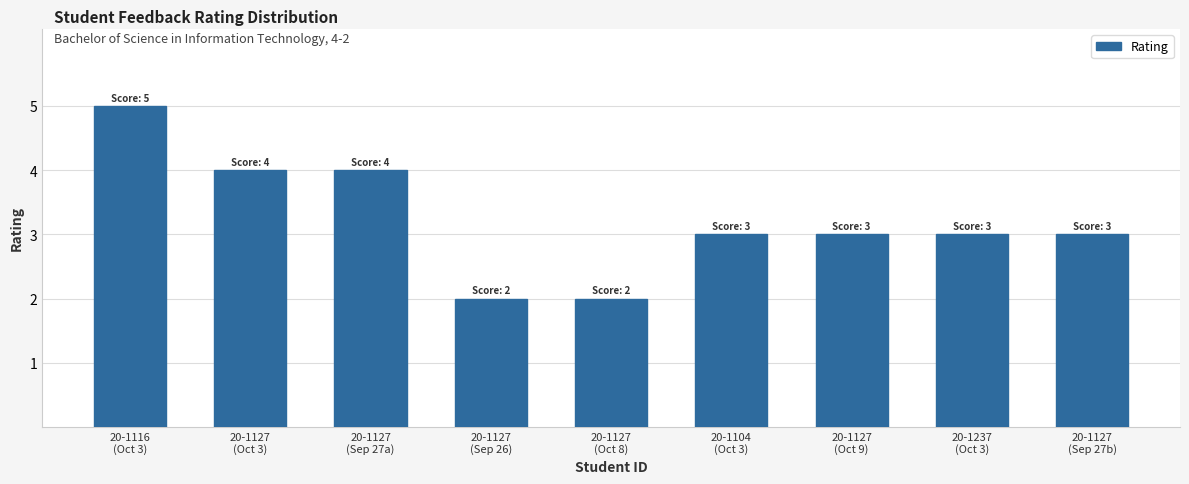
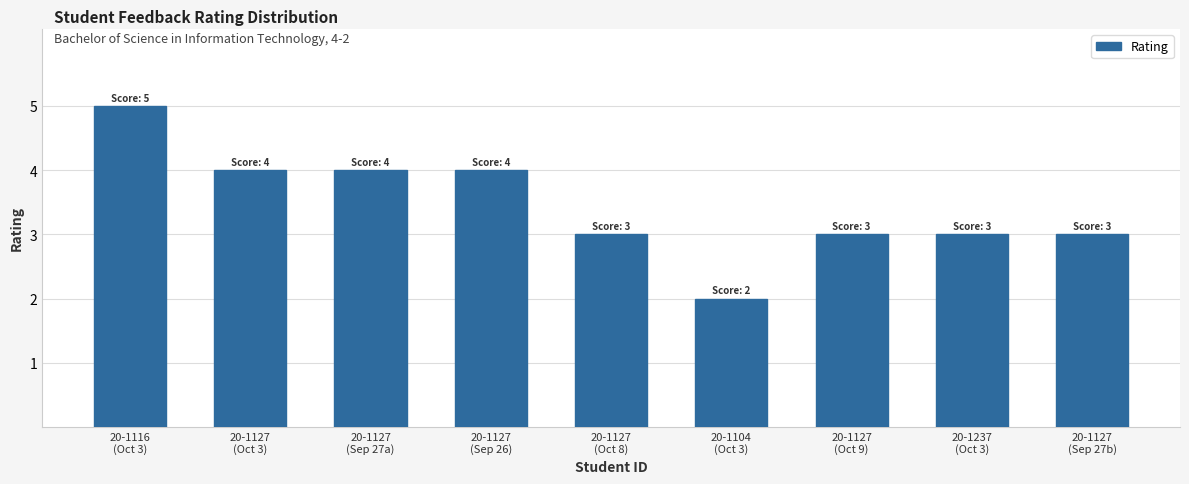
  {
    "20-1116 (Oct 3)": 5,
    "20-1127 (Oct 3)": 4,
    "20-1127 (Sep 27a)": 4,
-   "20-1127 (Sep 26)": 2,
-   "20-1127 (Oct 8)": 2,
-   "20-1104 (Oct 3)": 3,
+   "20-1127 (Sep 26)": 4,
+   "20-1127 (Oct 8)": 3,
+   "20-1104 (Oct 3)": 2,
    "20-1127 (Oct 9)": 3,
    "20-1237 (Oct 3)": 3,
    "20-1127 (Sep 27b)": 3
  }
